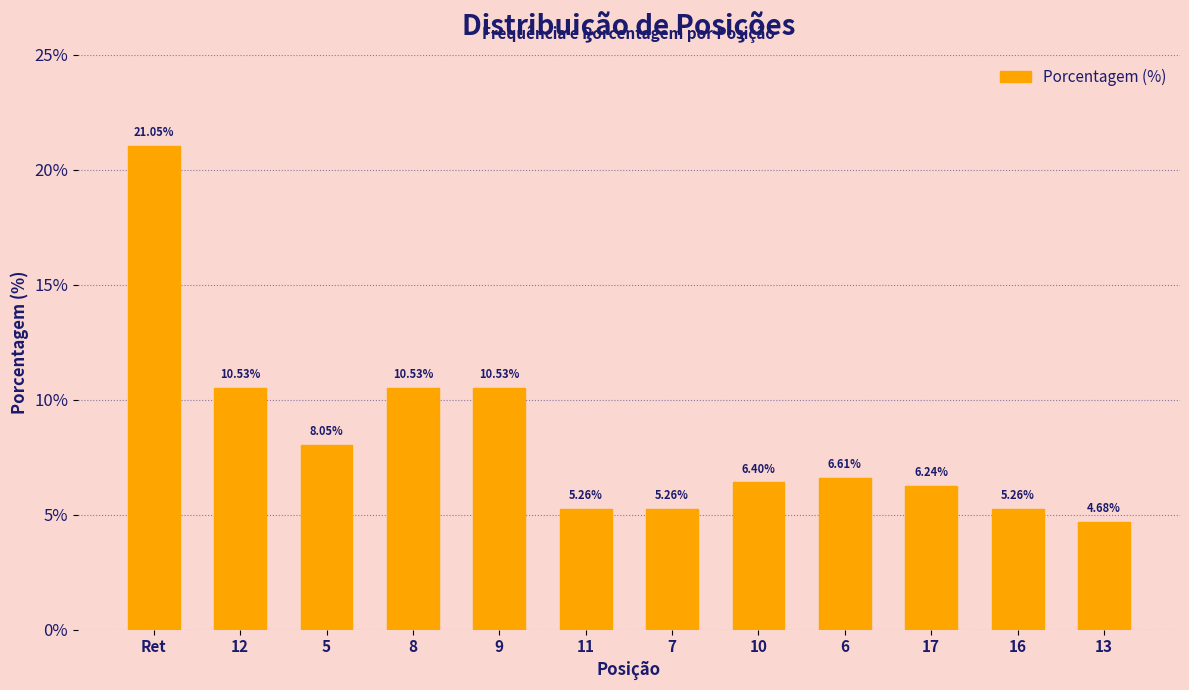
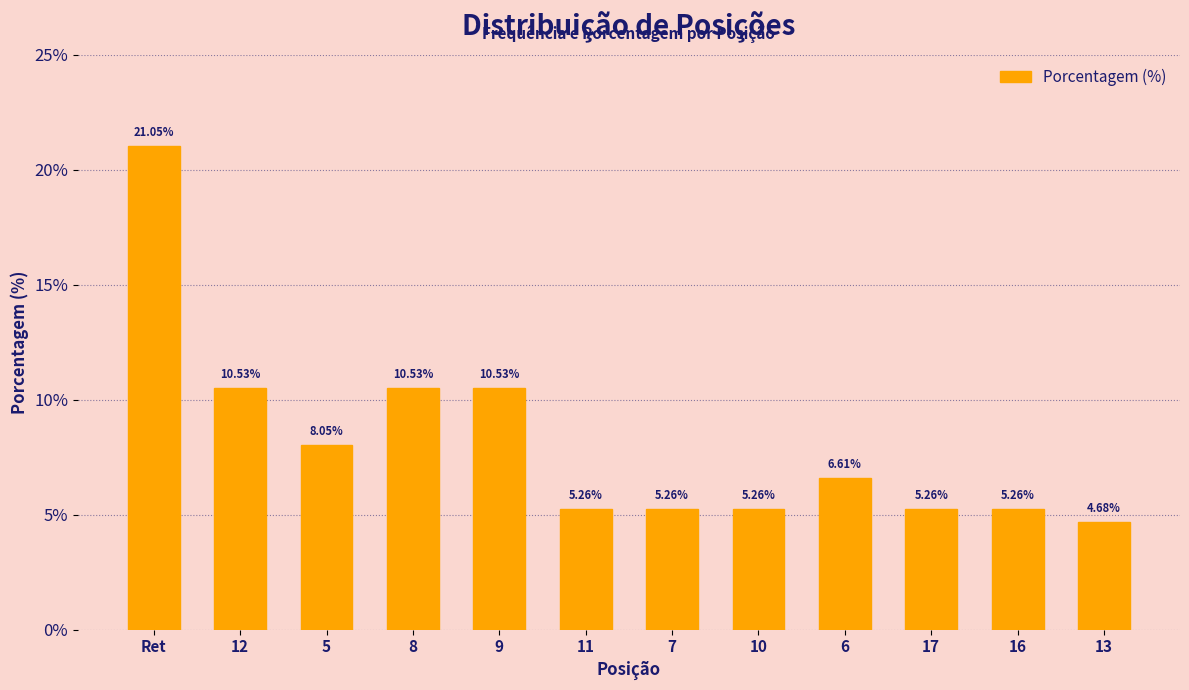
  {
    "Ret": "21.05%",
    "12": "10.53%",
    "5": "8.05%",
    "8": "10.53%",
    "9": "10.53%",
    "11": "5.26%",
    "7": "5.26%",
-   "10": "6.40%",
+   "10": "5.26%",
    "6": "6.61%",
-   "17": "6.24%",
+   "17": "5.26%",
    "16": "5.26%",
    "13": "4.68%"
  }
